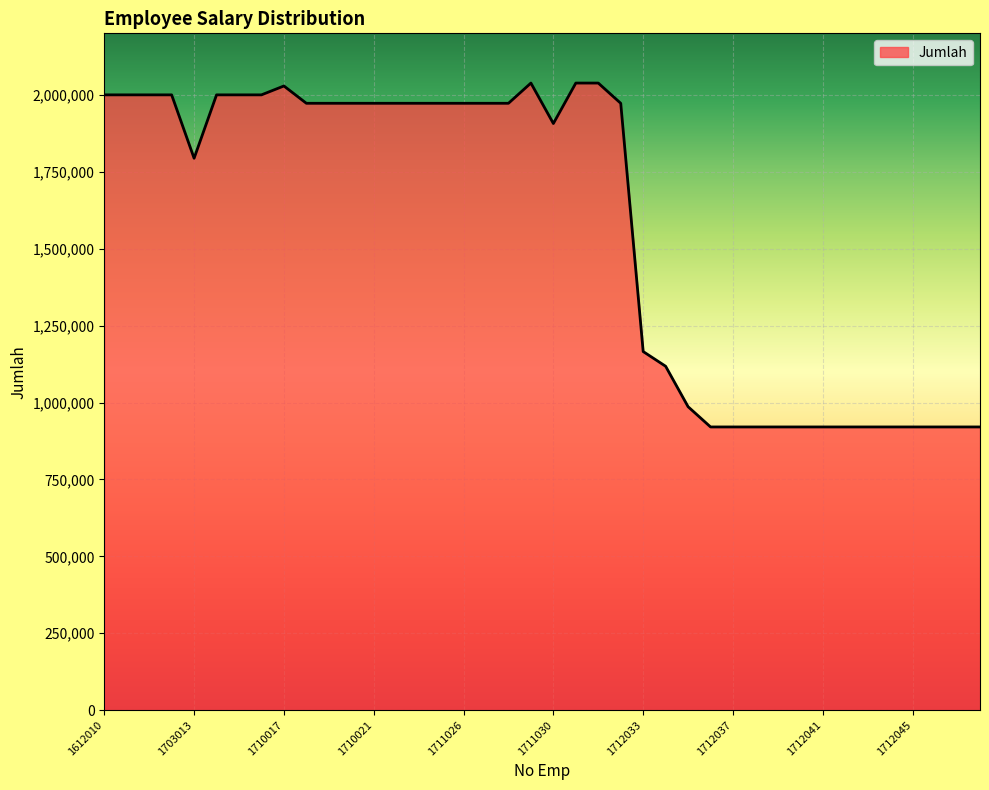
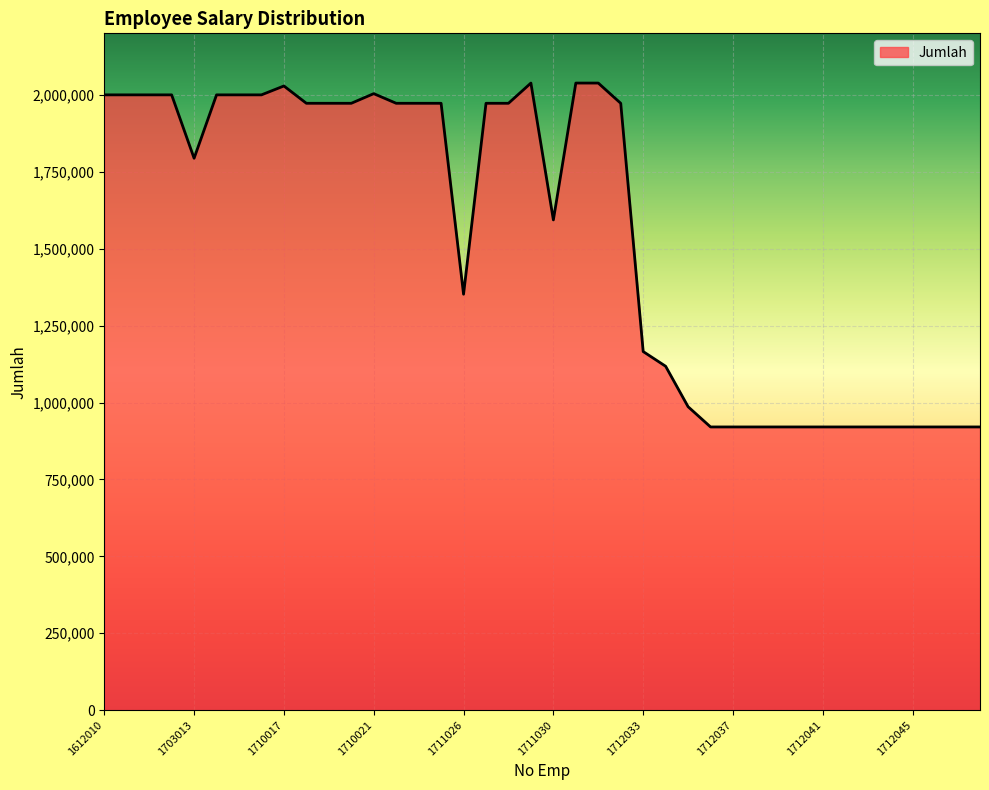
  {
    "1612010": "2,000,000",
    "1703013": "1,790,000",
    "1710017": "2,030,000",
-   "1710021": "1,970,000",
-   "1711026": "1,970,000",
-   "1711030": "1,910,000",
+   "1710021": "2,000,000",
+   "1711026": "1,350,000",
+   "1711030": "1,590,000",
    "1712033": "1,170,000",
    "1712037": "920,000",
    "1712041": "920,000",
    "1712045": "920,000"
  }
